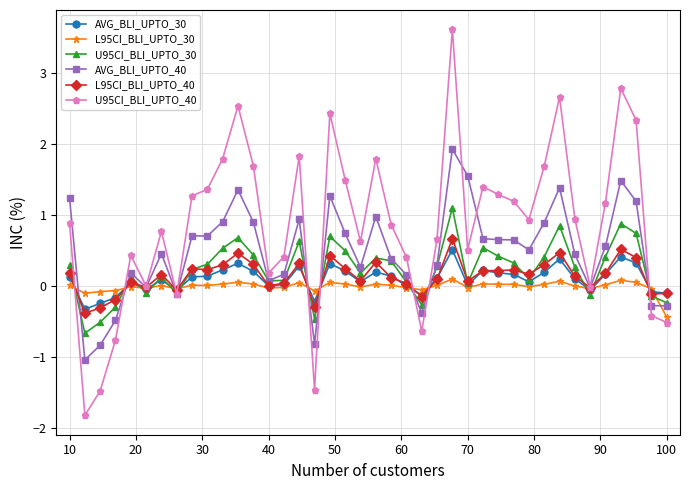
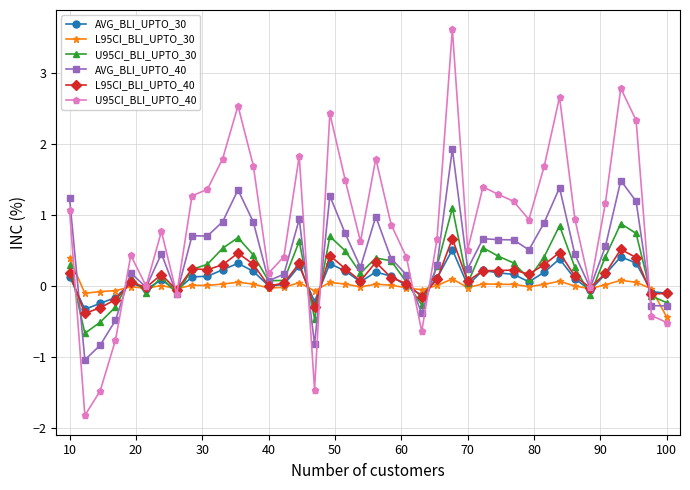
  {
    "AVG_BLI_UPTO_30": {
      "10": 0.1
    },
    "L95CI_BLI_UPTO_30": {
-     "10": 0.0,
+     "10": 0.4,
      "100": -0.4
    },
    "U95CI_BLI_UPTO_30": {
      "10": 0.3,
      "100": -0.2
    },
    "AVG_BLI_UPTO_40": {
      "10": 1.2,
-     "70": 1.5,
+     "70": 0.2,
      "100": -0.3
    },
    "L95CI_BLI_UPTO_40": {
      "10": 0.2
    },
    "U95CI_BLI_UPTO_40": {
-     "10": 0.9,
+     "10": 1.1,
      "40": 0.2,
      "70": 0.5,
      "100": -0.5
    }
  }
